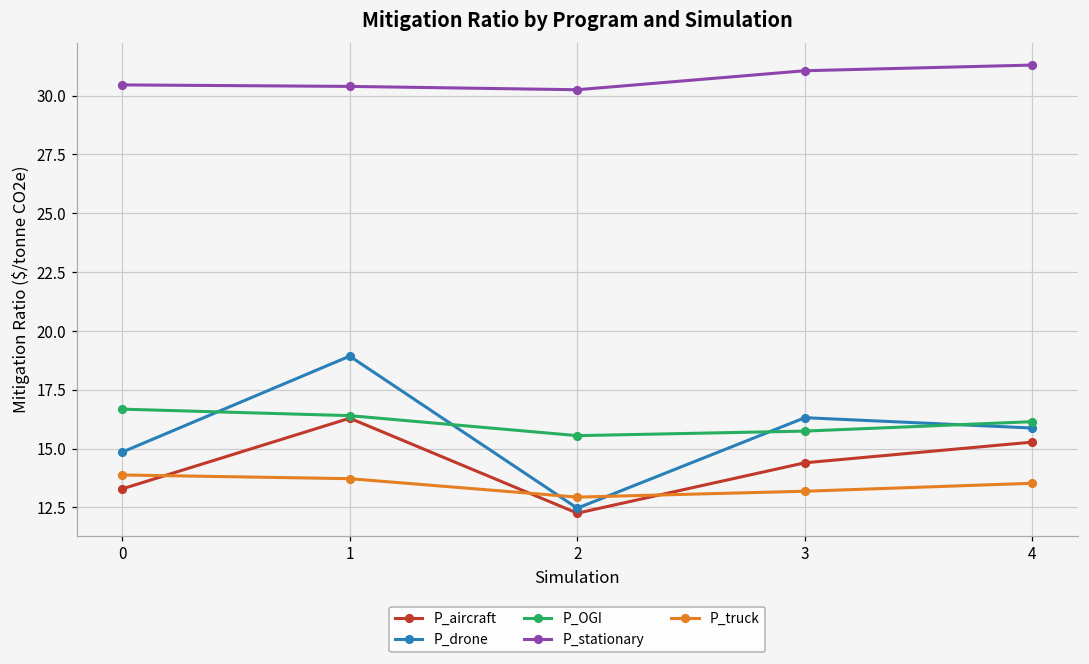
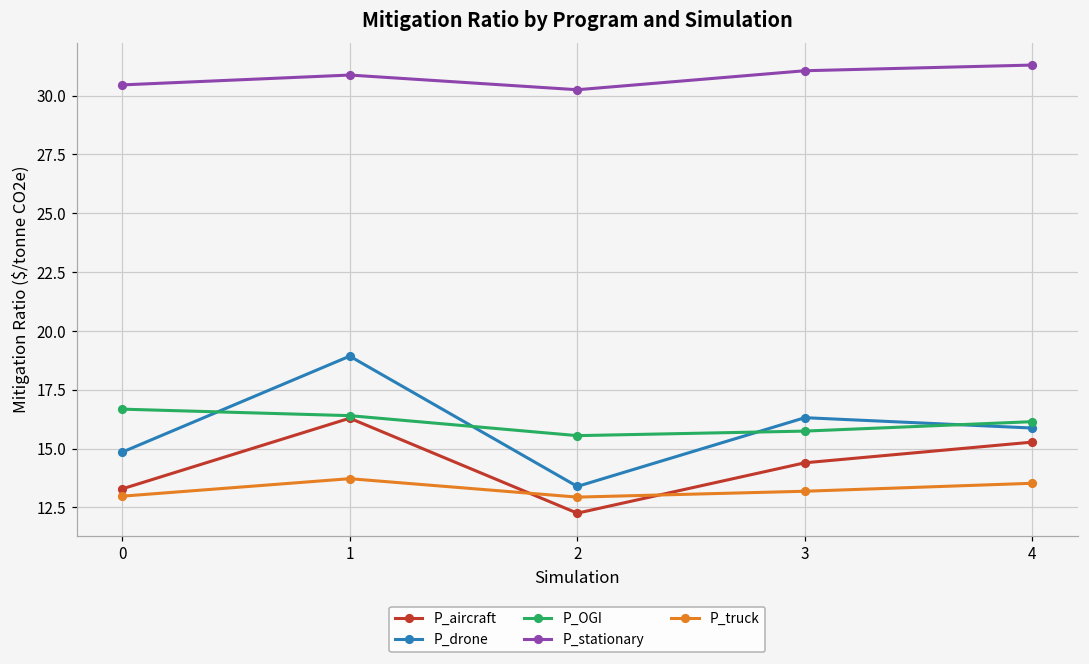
  {
    "P_aircraft": {
      "0": 13.3,
      "2": 12.3,
      "3": 14.4,
      "4": 15.3
    },
    "P_drone": {
      "0": 14.8,
      "1": 18.9,
-     "2": 12.5,
+     "2": 13.4,
      "3": 16.3,
      "4": 15.9
    },
    "P_OGI": {
      "0": 16.7,
      "2": 15.5,
      "3": 15.7,
      "4": 16.1
    },
    "P_stationary": {
      "0": 30.5,
-     "1": 30.4,
+     "1": 30.9,
      "2": 30.2,
      "3": 31.1,
      "4": 31.3
    },
    "P_truck": {
-     "0": 13.9,
+     "0": 13.0,
      "1": 13.7,
      "2": 12.9,
      "3": 13.2,
      "4": 13.5
    }
  }
